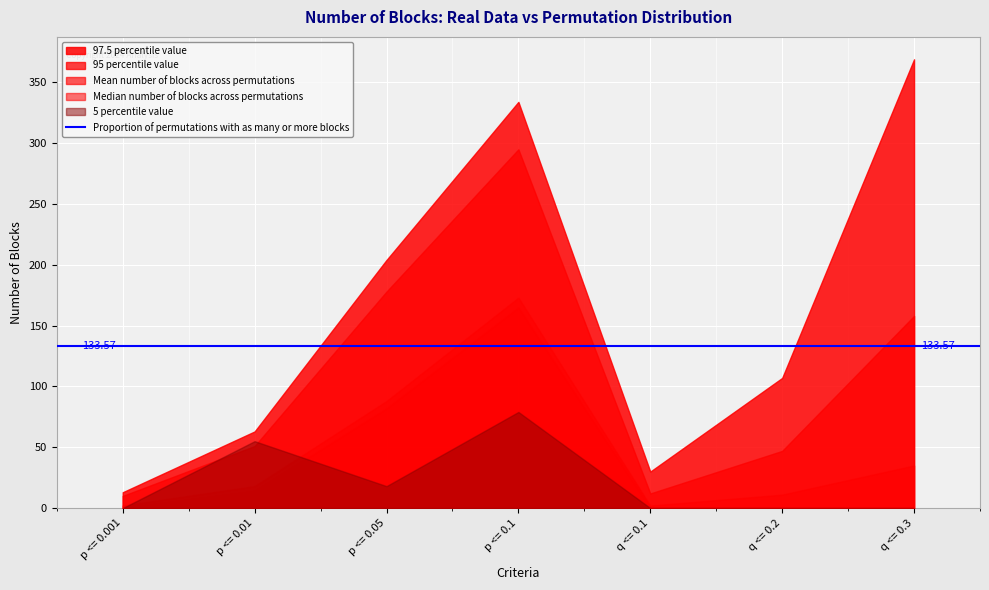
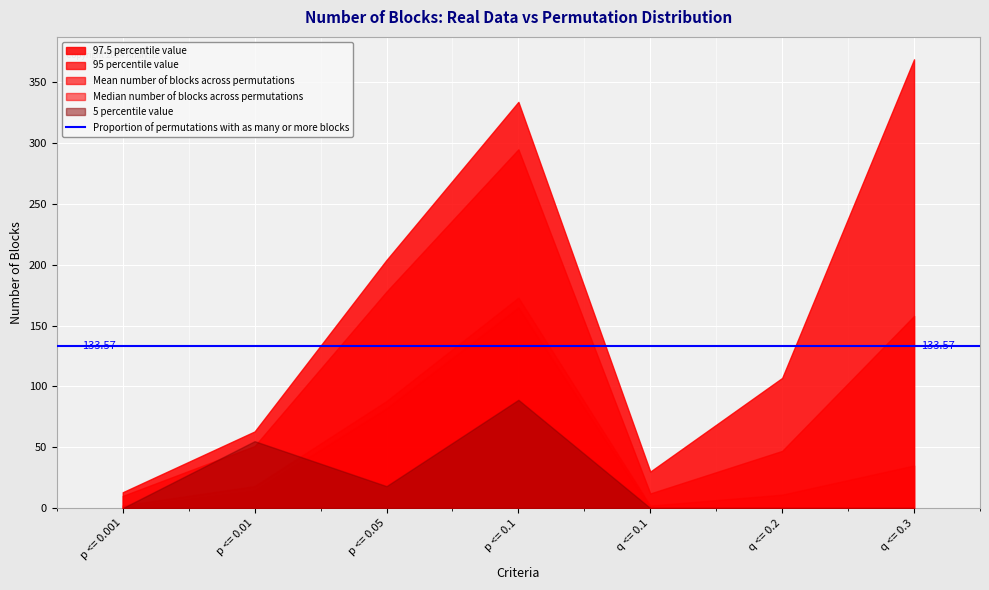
  {
    "5 percentile value": {
      "p <= 0.01": 55,
      "p <= 0.05": 18,
-     "p <= 0.1": 79
+     "p <= 0.1": 89
    }
  }
